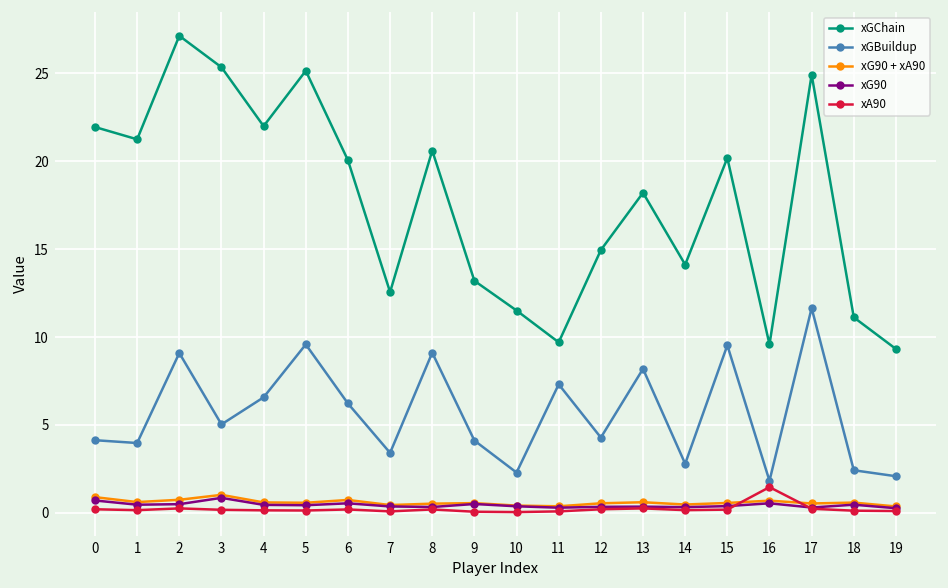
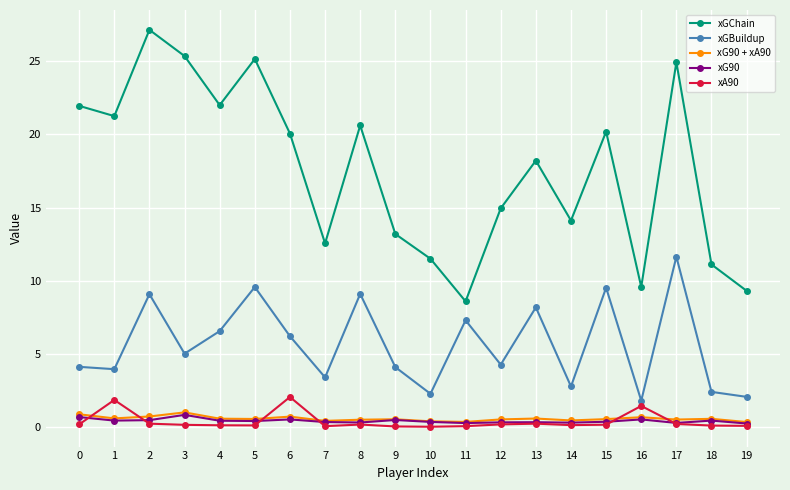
  {
    "xGChain": {
      "0": 22.0,
      "1": 21.3,
      "2": 27.1,
      "3": 25.4,
      "4": 22.0,
      "5": 25.2,
      "6": 20.1,
      "7": 12.6,
      "8": 20.6,
      "9": 13.2,
      "10": 11.5,
-     "11": 9.7,
+     "11": 8.6,
      "12": 15.0,
      "13": 18.2,
      "14": 14.1,
      "15": 20.2,
      "16": 9.6,
      "17": 24.9,
      "18": 11.1,
      "19": 9.3
    },
    "xGBuildup": {
      "0": 4.1,
      "1": 4.0,
      "2": 9.1,
      "3": 5.0,
      "4": 6.6,
      "5": 9.6,
      "6": 6.2,
      "7": 3.4,
      "8": 9.1,
      "9": 4.1,
      "10": 2.3,
      "11": 7.3,
      "12": 4.3,
      "13": 8.2,
      "14": 2.8,
      "15": 9.5,
      "16": 1.8,
      "17": 11.7,
      "18": 2.4,
      "19": 2.1
    },
    "xG90 + xA90": {
      "0": 0.9,
      "2": 0.7,
      "6": 0.7,
      "8": 0.5,
      "12": 0.5,
      "13": 0.6,
      "15": 0.6,
      "17": 0.5
    },
    "xG90": {
      "0": 0.7,
      "2": 0.5,
      "6": 0.5,
      "15": 0.4
    },
    "xA90": {
      "0": 0.2,
-     "1": 0.2,
+     "1": 1.9,
      "2": 0.3,
      "3": 0.2,
      "4": 0.1,
      "5": 0.1,
-     "6": 0.2,
+     "6": 2.1,
      "7": 0.1,
      "9": 0.1,
      "10": 0.0,
      "11": 0.1,
      "15": 0.2,
      "16": 1.5,
      "18": 0.1
    }
  }
